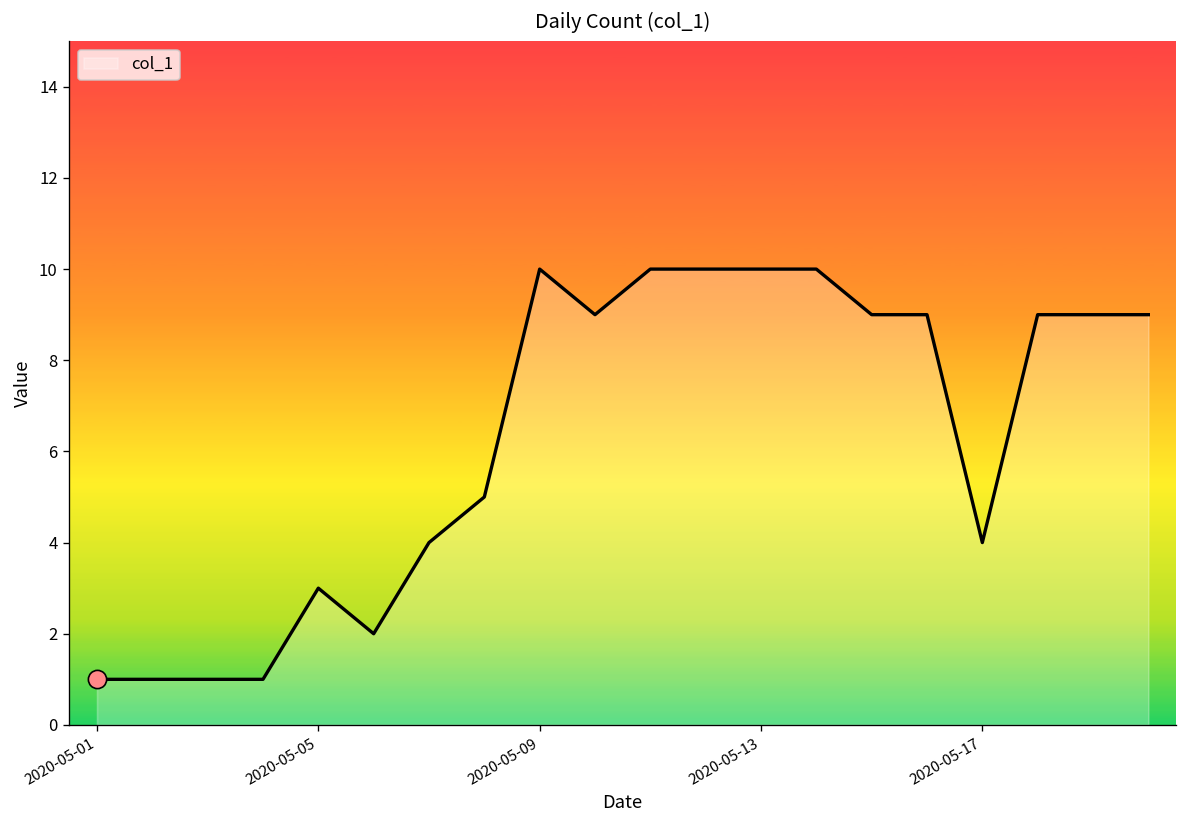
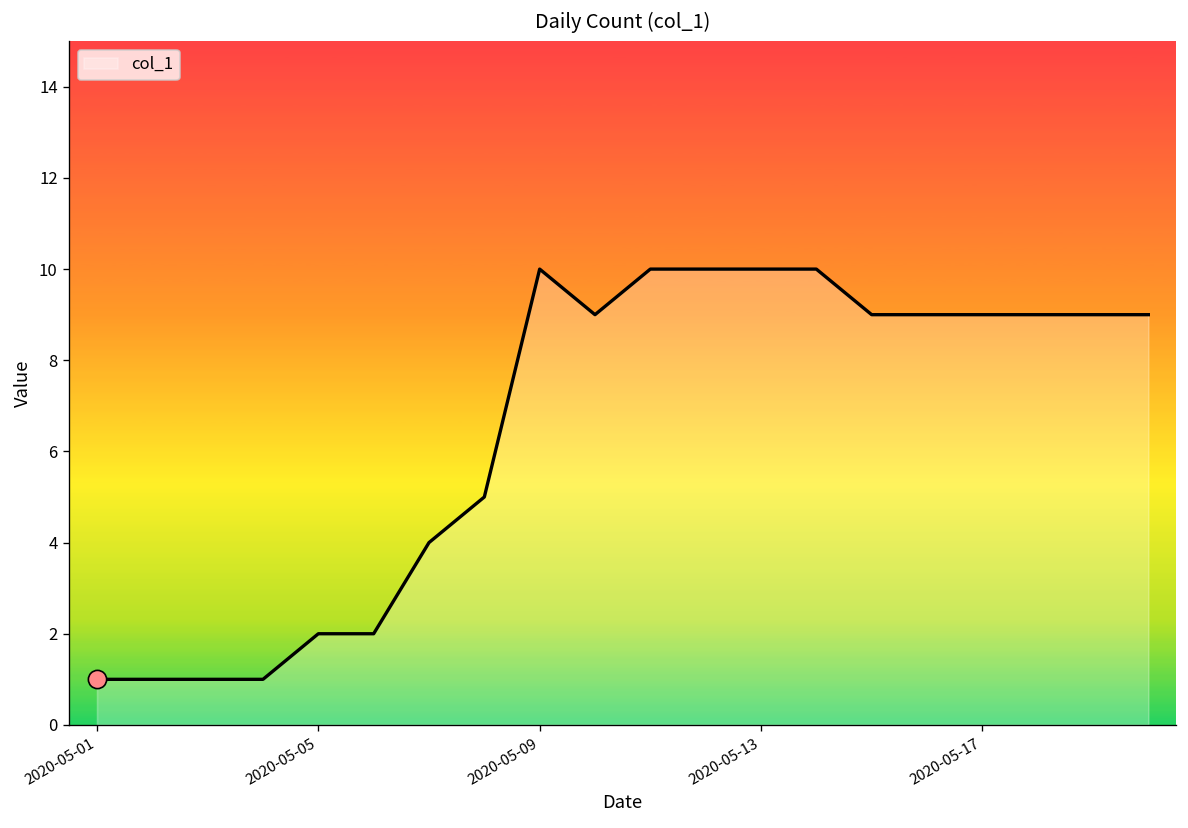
  {
    "col_1": {
-     "2020-05-05": 3,
+     "2020-05-05": 2,
      "2020-05-09": 10,
      "2020-05-13": 10,
-     "2020-05-17": 4
+     "2020-05-17": 9
    }
  }
